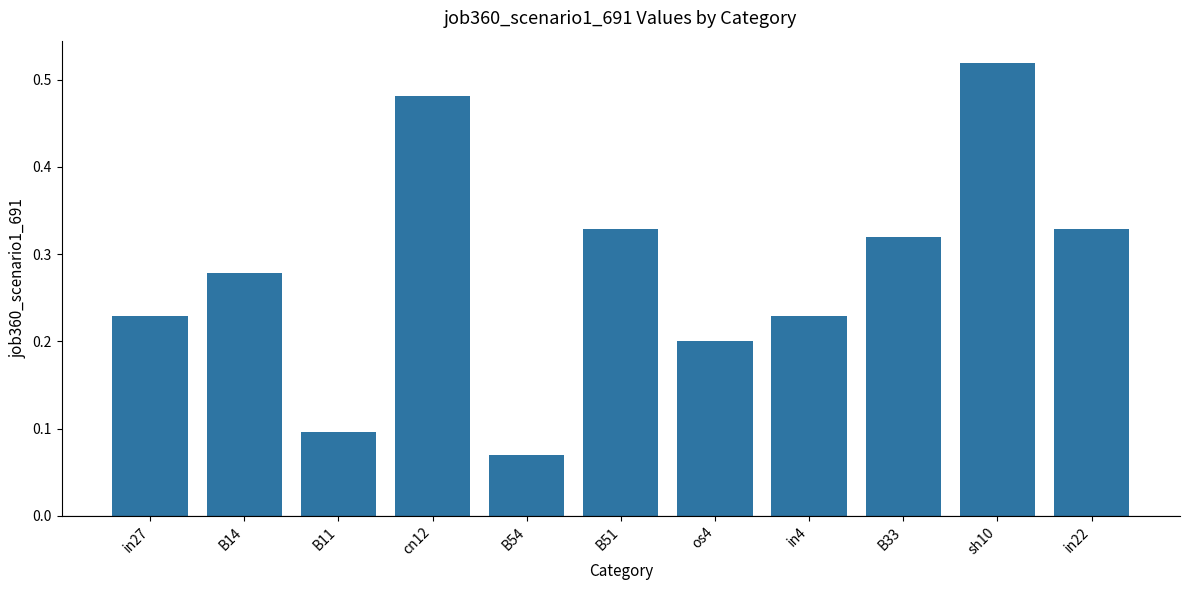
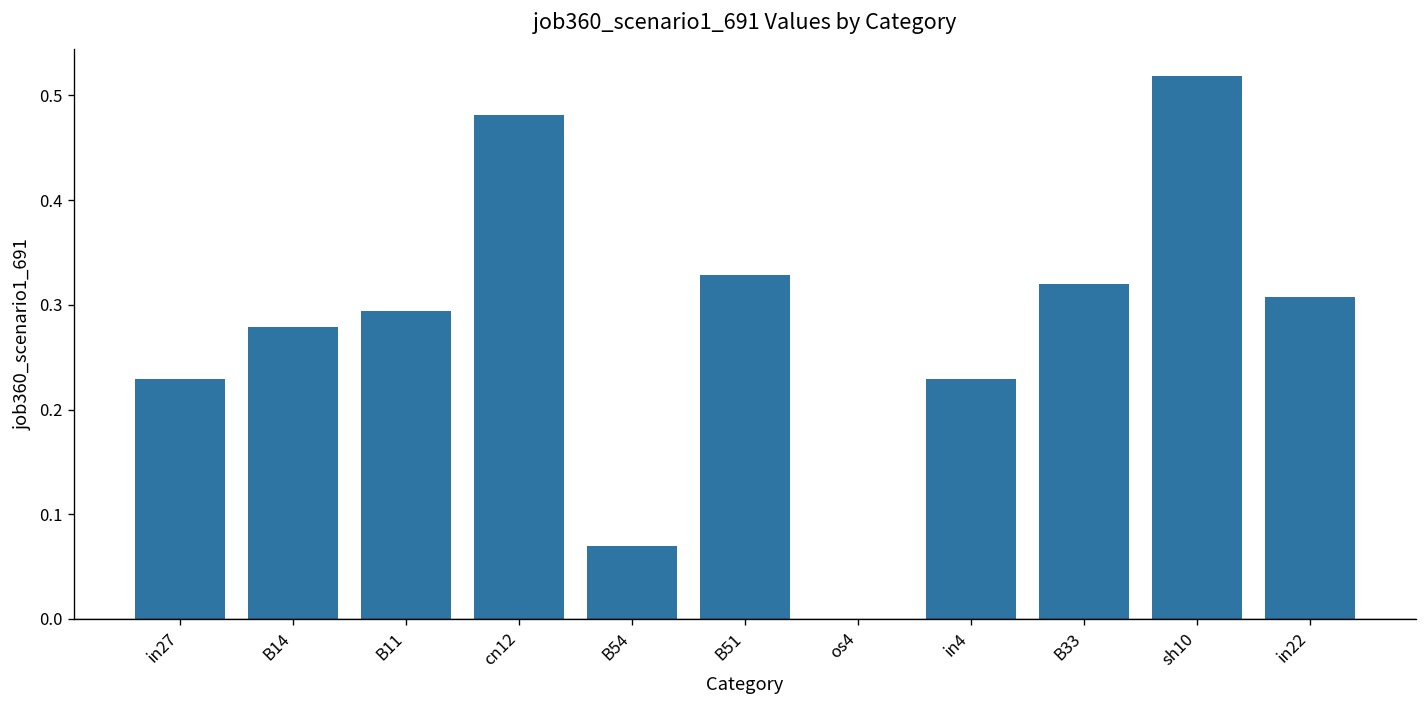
  {
    "in27": 0.23,
    "B14": 0.28,
-   "B11": 0.10,
+   "B11": 0.29,
    "cn12": 0.48,
    "B54": 0.07,
    "B51": 0.33,
-   "os4": 0.2,
+   "os4": 0.0,
    "in4": 0.23,
    "B33": 0.32,
    "sh10": 0.52,
-   "in22": 0.33
+   "in22": 0.31
  }
